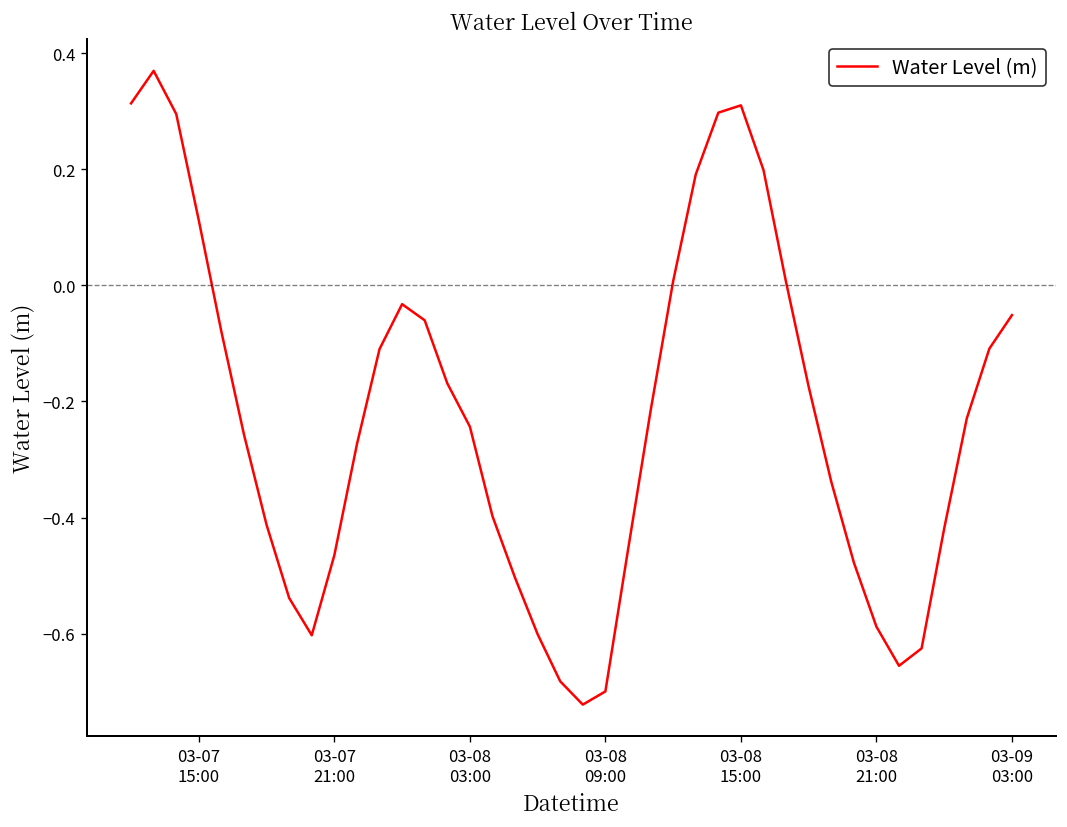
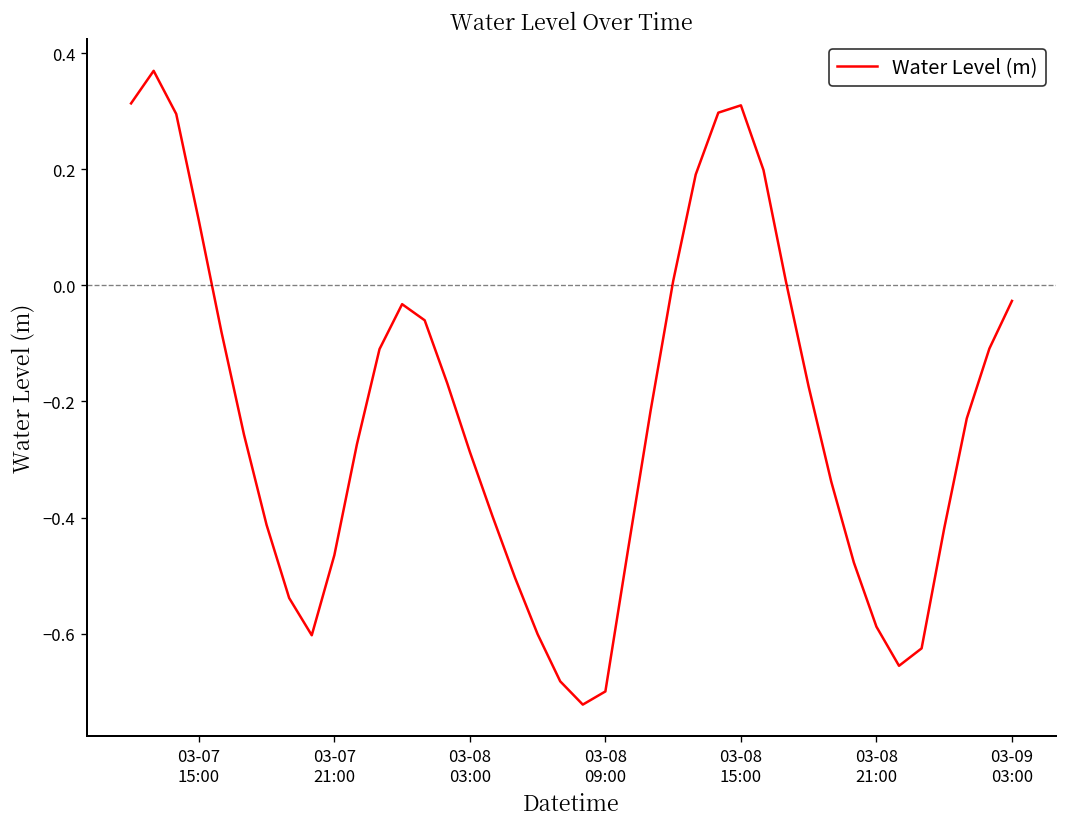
  {
    "03-07 15:00": 0.11,
    "03-07 21:00": -0.46,
-   "03-08 03:00": -0.24,
+   "03-08 03:00": -0.29,
    "03-08 09:00": -0.70,
    "03-08 15:00": 0.31,
    "03-08 21:00": -0.59,
-   "03-09 03:00": -0.05
+   "03-09 03:00": -0.03
  }
